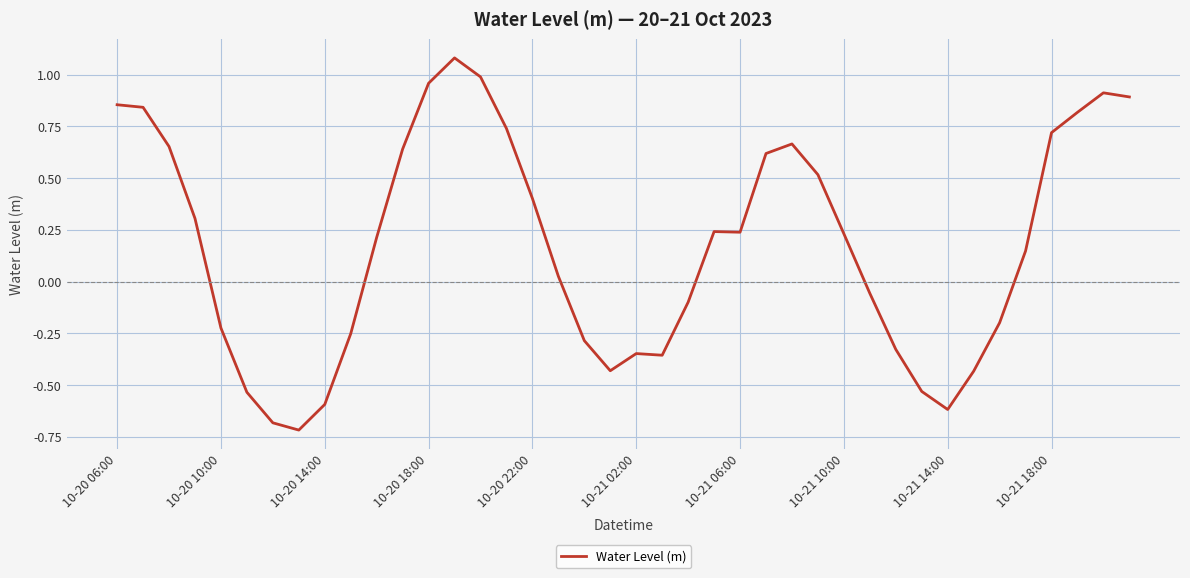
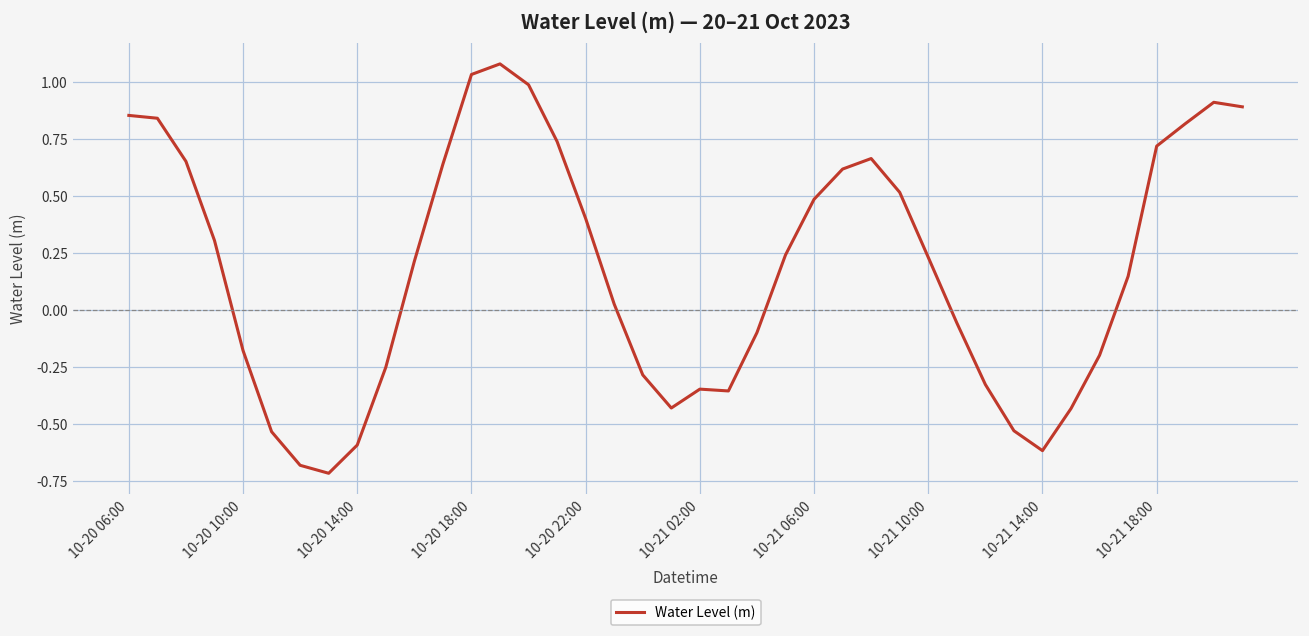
  {
    "10-20 06:00": 0.85,
-   "10-20 10:00": -0.22,
+   "10-20 10:00": -0.18,
    "10-20 14:00": -0.59,
-   "10-20 18:00": 0.96,
+   "10-20 18:00": 1.03,
    "10-20 22:00": 0.40,
    "10-21 02:00": -0.35,
-   "10-21 06:00": 0.24,
+   "10-21 06:00": 0.49,
    "10-21 10:00": 0.23,
    "10-21 14:00": -0.62,
    "10-21 18:00": 0.72
  }
